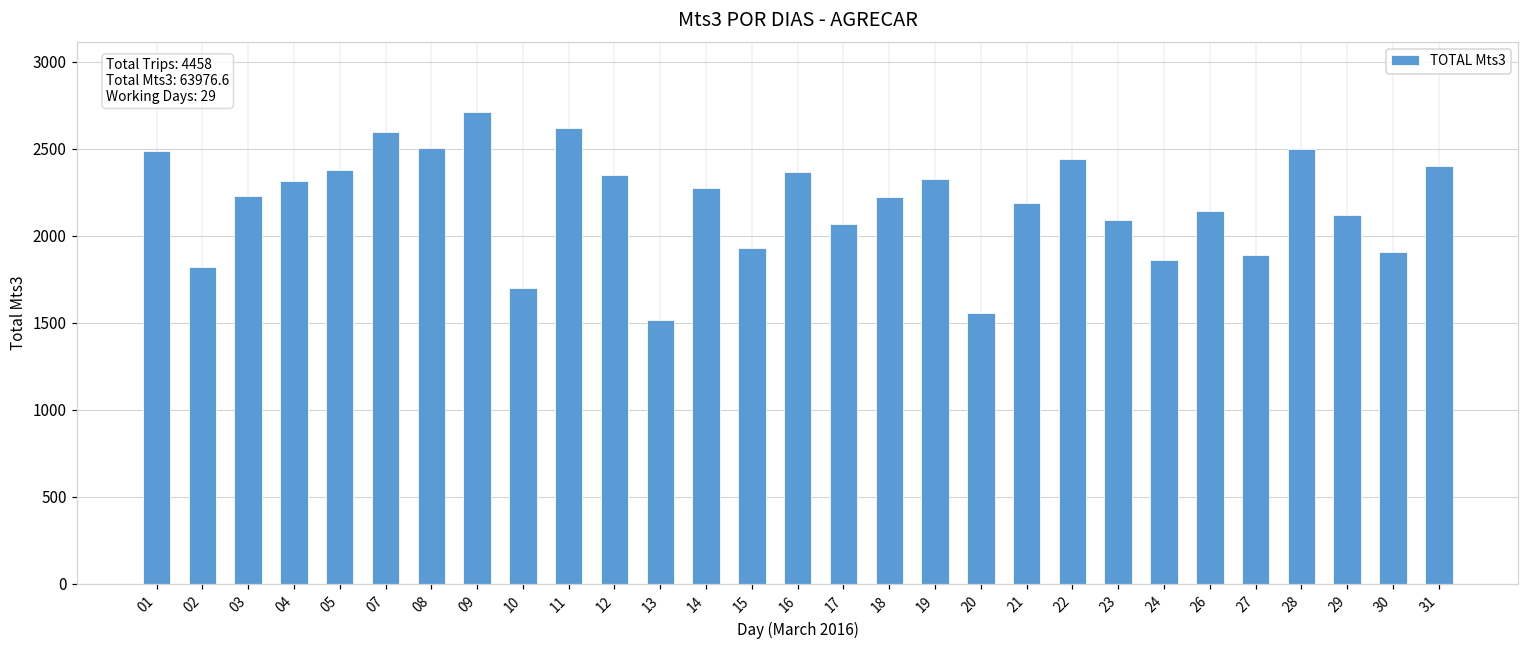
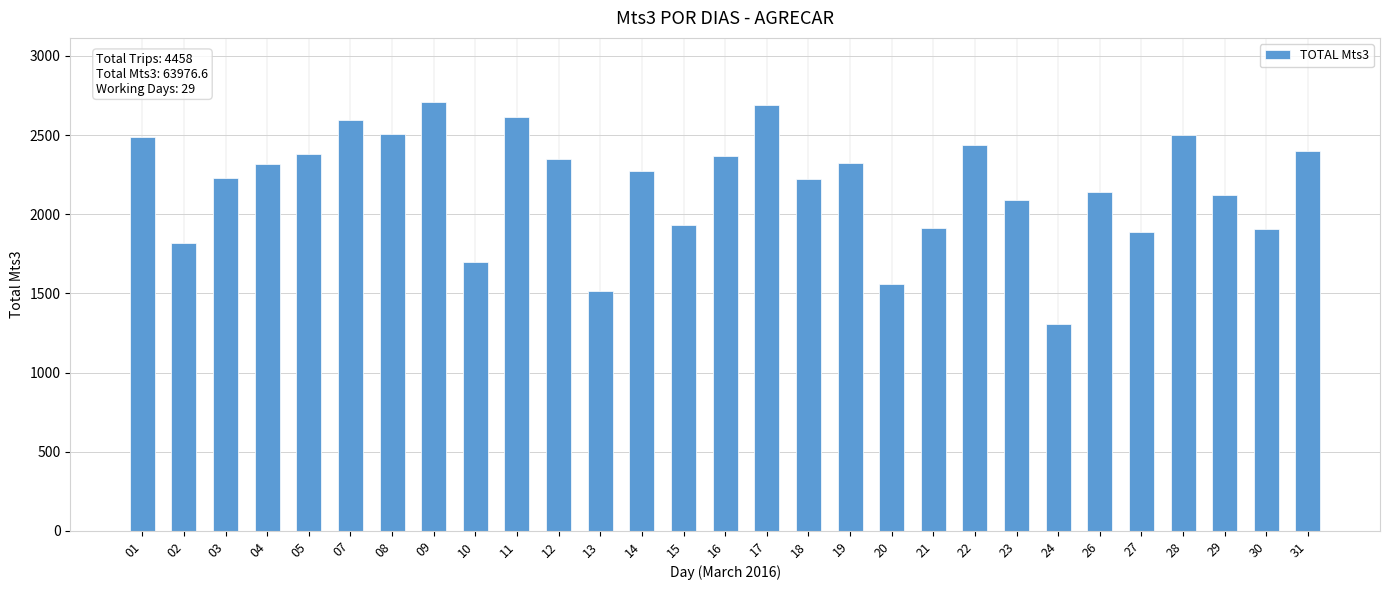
  {
    "01": 2490,
    "02": 1820,
    "03": 2230,
    "04": 2320,
    "05": 2380,
    "07": 2600,
    "08": 2510,
    "09": 2710,
    "10": 1700,
    "11": 2620,
    "12": 2350,
    "13": 1520,
    "14": 2270,
    "15": 1930,
    "16": 2370,
-   "17": 2070,
+   "17": 2690,
    "18": 2220,
    "19": 2320,
    "20": 1560,
-   "21": 2190,
+   "21": 1910,
    "22": 2440,
    "23": 2090,
-   "24": 1860,
+   "24": 1310,
    "26": 2140,
    "27": 1890,
    "28": 2500,
    "29": 2120,
    "30": 1910,
    "31": 2400
  }
